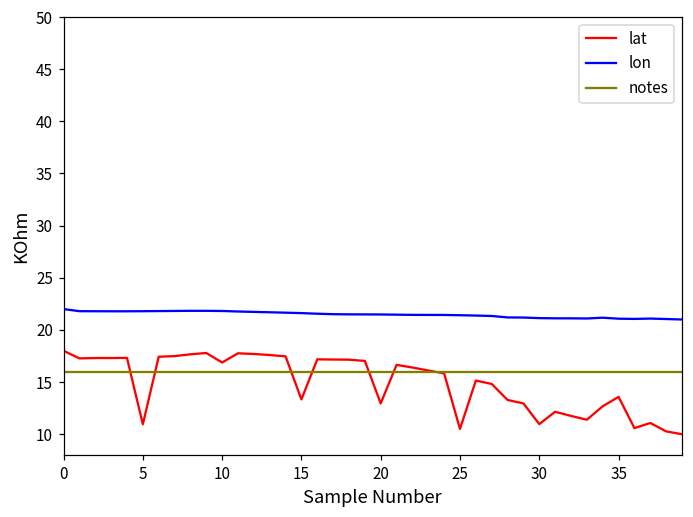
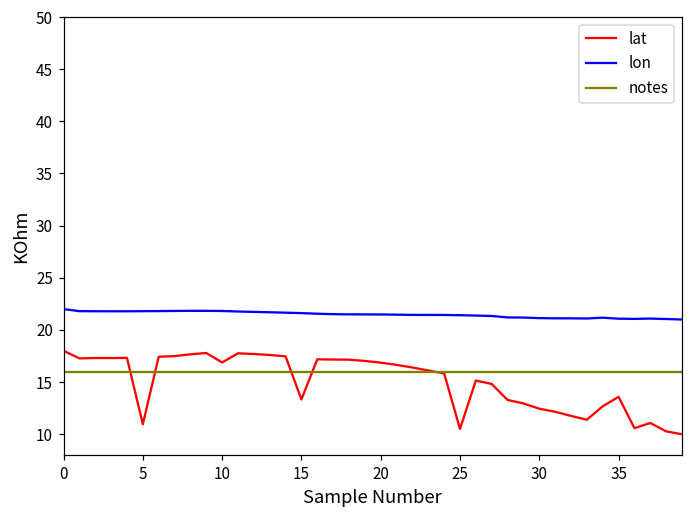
  {
    "lat": {
      "0": 18,
      "5": 11,
      "10": 17,
      "15": 13,
-     "20": 13,
+     "20": 17,
      "25": 11,
-     "30": 11,
+     "30": 12,
      "35": 14
    },
    "lon": {
      "0": 22,
      "5": 22,
      "10": 22,
      "15": 22,
      "20": 21,
      "25": 21,
      "30": 21,
      "35": 21
    },
    "notes": {
      "0": 16,
      "5": 16,
      "10": 16,
      "15": 16,
      "20": 16,
      "25": 16,
      "30": 16,
      "35": 16
    }
  }
